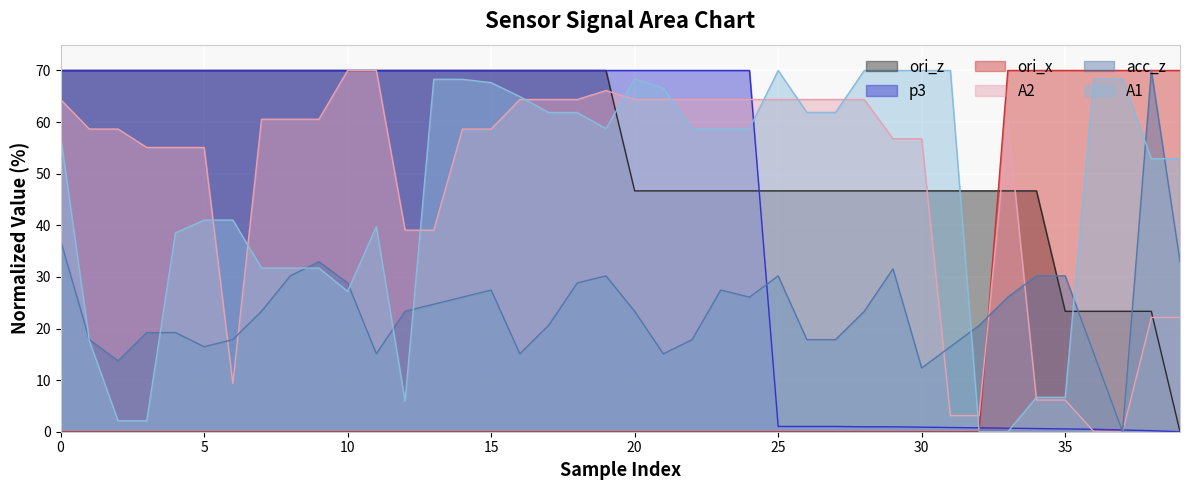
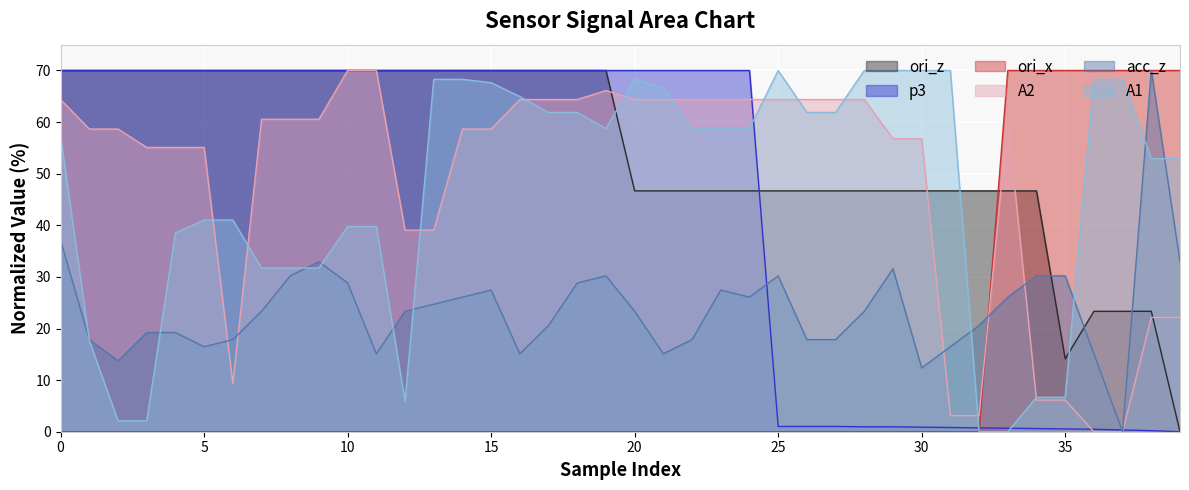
  {
    "ori_z": {
      "20": 47,
      "25": 47,
      "30": 47,
-     "35": 23
+     "35": 14
    },
    "ori_x": {
      "0": 0,
      "5": 0,
      "10": 0,
      "15": 0,
      "20": 0,
      "25": 0,
      "30": 0,
      "35": 70
    },
    "A2": {
      "0": 64,
      "5": 55,
      "15": 59,
      "20": 64,
      "25": 64,
      "30": 57,
      "35": 6
    },
    "A1": {
      "0": 57,
      "5": 41,
-     "10": 27,
+     "10": 40,
      "15": 68,
      "20": 68,
      "25": 70,
      "30": 70,
      "35": 7
    }
  }
